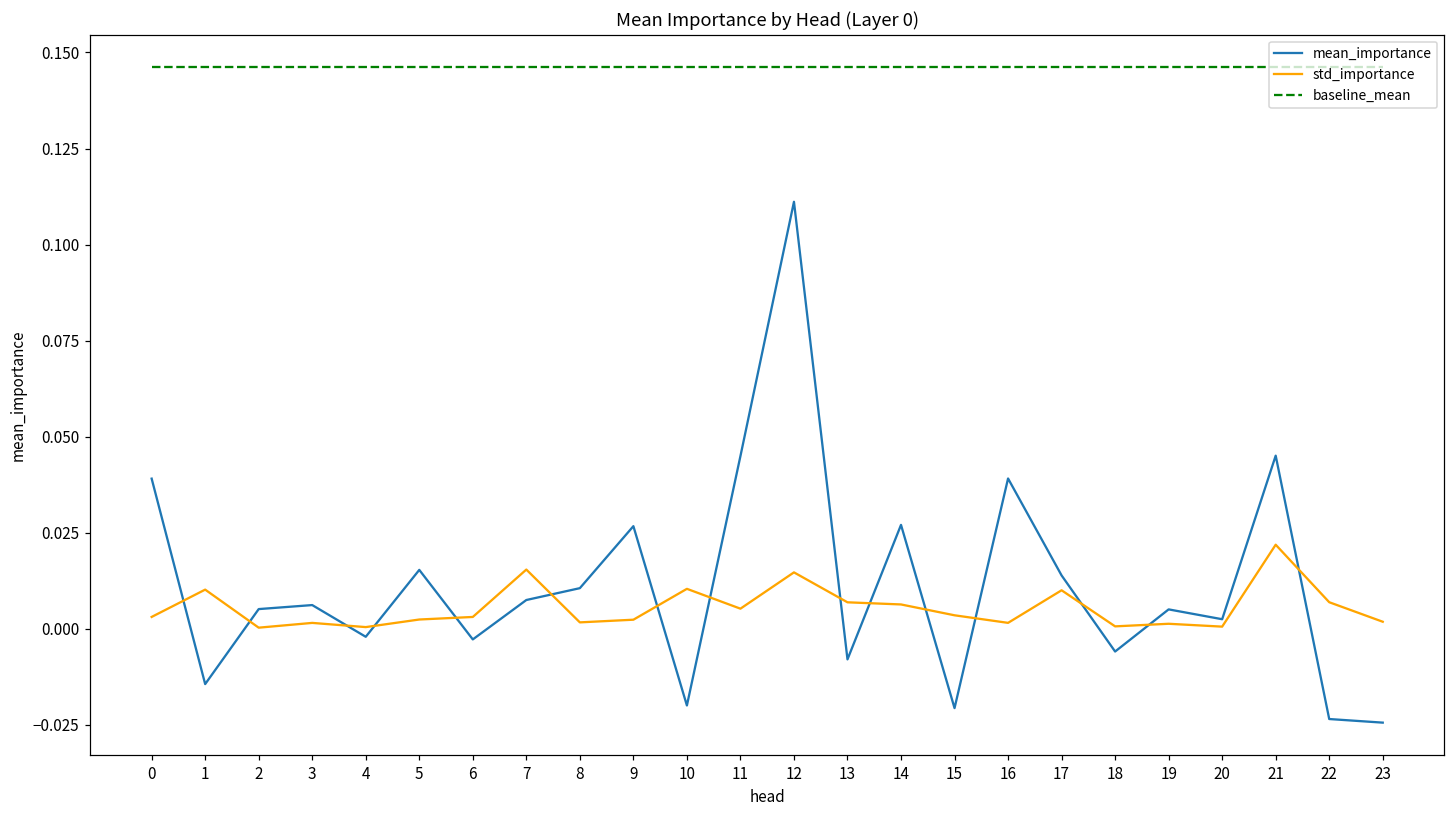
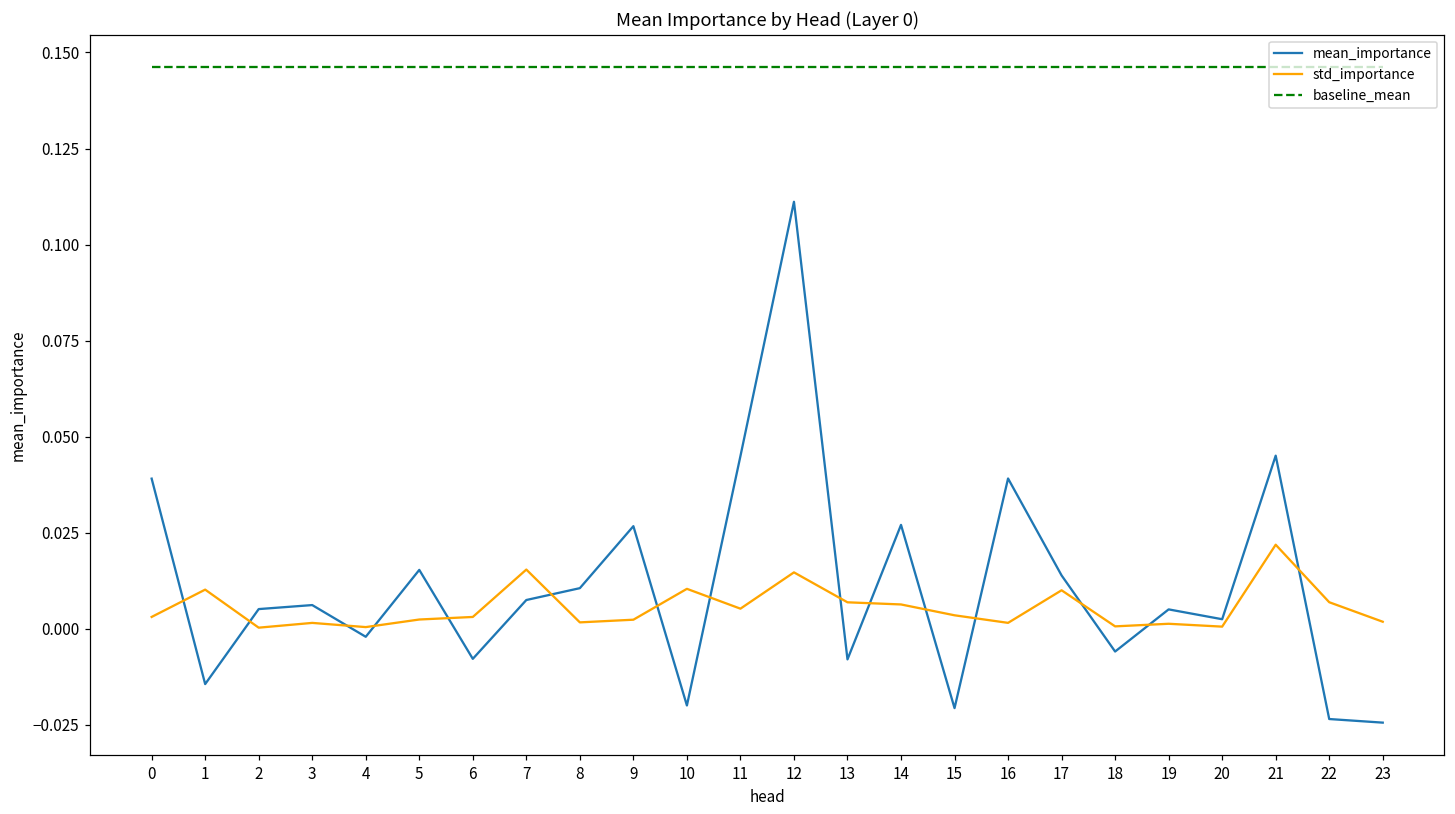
  {
    "mean_importance": {
      "0": 0.039,
      "1": -0.014,
      "2": 0.005,
      "3": 0.006,
      "4": -0.002,
      "5": 0.015,
-     "6": -0.003,
+     "6": -0.008,
      "7": 0.007,
      "8": 0.011,
      "9": 0.027,
      "10": -0.020,
      "11": 0.045,
      "12": 0.111,
      "13": -0.008,
      "14": 0.027,
      "15": -0.021,
      "16": 0.039,
      "17": 0.014,
      "18": -0.006,
      "19": 0.005,
      "20": 0.002,
      "21": 0.045,
      "22": -0.023,
      "23": -0.024
    },
    "std_importance": {
      "0": 0.003,
      "1": 0.010,
      "2": 0.000,
      "3": 0.002,
      "4": 0.000,
      "5": 0.002,
      "6": 0.003,
      "7": 0.015,
      "8": 0.002,
      "9": 0.002,
      "10": 0.010,
      "11": 0.005,
      "12": 0.015,
      "13": 0.007,
      "14": 0.006,
      "15": 0.004,
      "16": 0.002,
      "17": 0.010,
      "18": 0.001,
      "19": 0.001,
      "20": 0.001,
      "21": 0.022,
      "22": 0.007,
      "23": 0.002
    },
    "baseline_mean": {
      "0": 0.146,
      "1": 0.146,
      "2": 0.146,
      "3": 0.146,
      "4": 0.146,
      "5": 0.146,
      "6": 0.146,
      "7": 0.146,
      "8": 0.146,
      "9": 0.146,
      "10": 0.146,
      "11": 0.146,
      "12": 0.146,
      "13": 0.146,
      "14": 0.146,
      "15": 0.146,
      "16": 0.146,
      "17": 0.146,
      "18": 0.146,
      "19": 0.146,
      "20": 0.146
    }
  }
